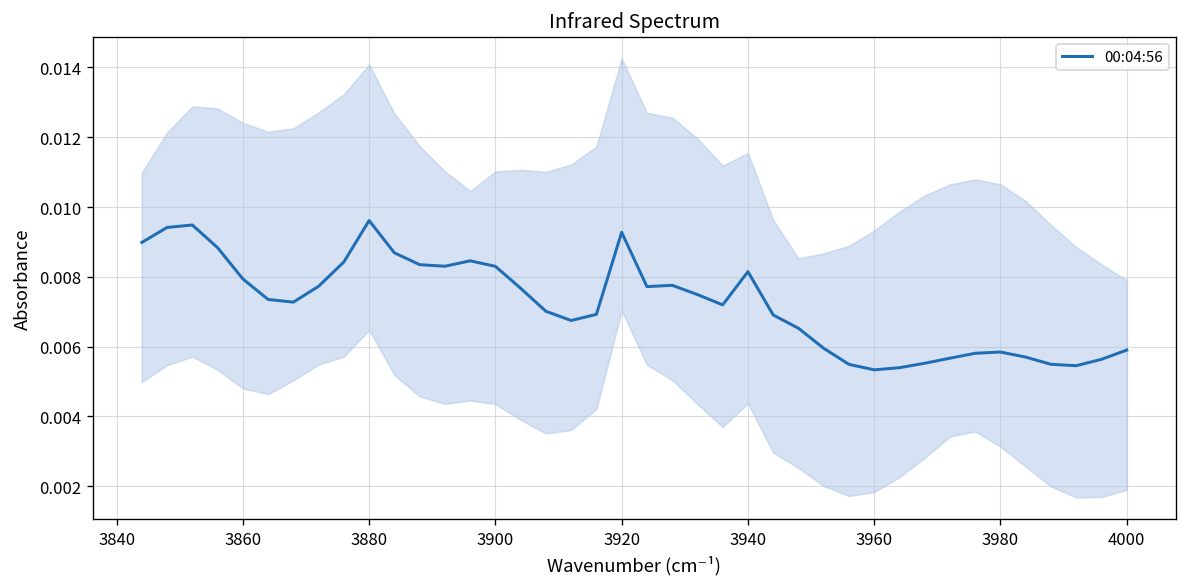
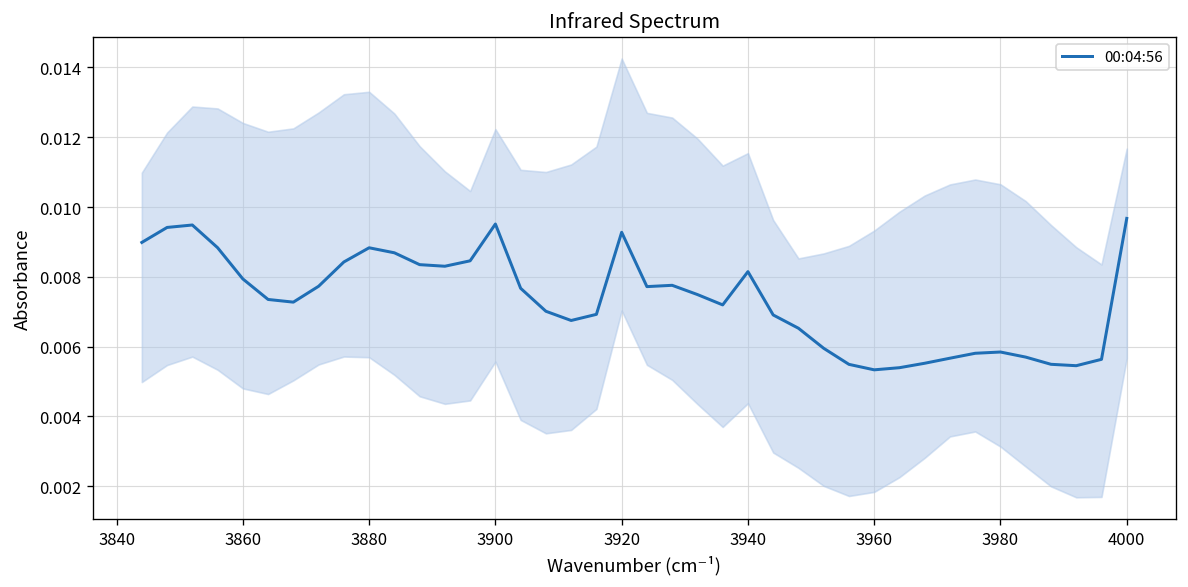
  {
    "00:04:56": {
      "3860": 0.0079,
-     "3880": 0.0096,
-     "3900": 0.0083,
+     "3880": 0.0088,
+     "3900": 0.0095,
      "3920": 0.0093,
      "3940": 0.0081,
      "3960": 0.0053,
      "3980": 0.0058,
-     "4000": 0.0059
+     "4000": 0.0097
    }
  }
